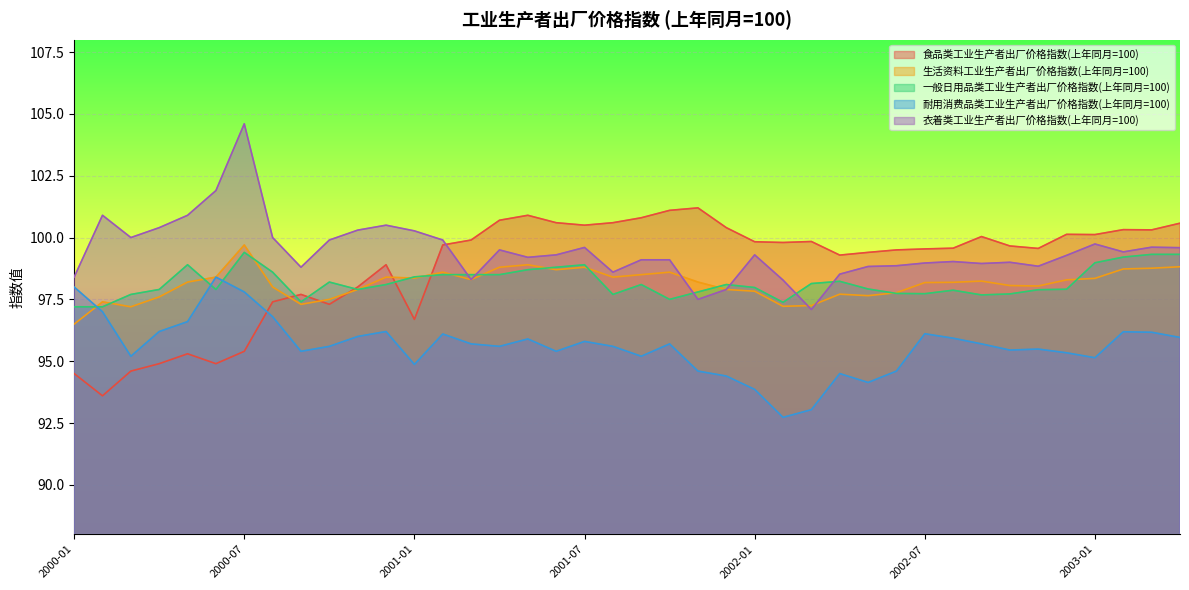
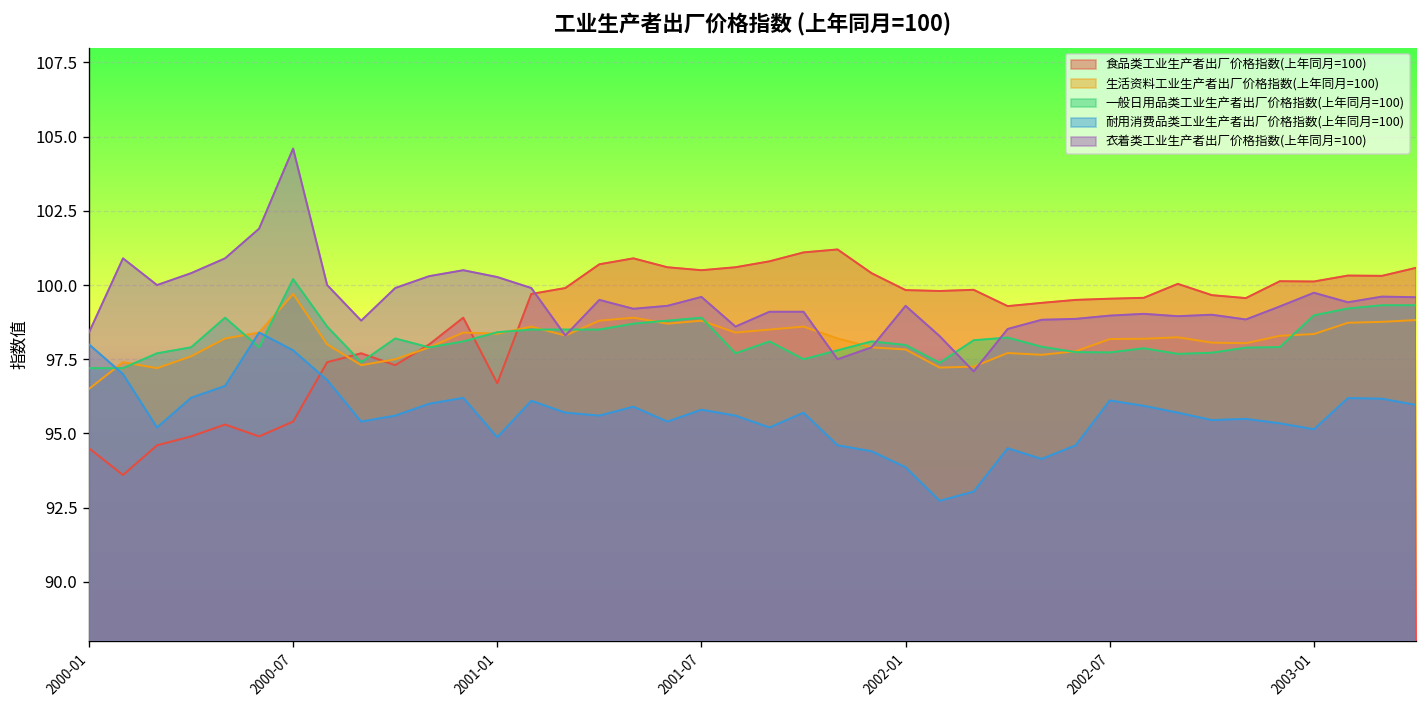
  {
    "食品类工业生产者出厂价格指数(上年同月=100)": {
      "2000-01": 94.5,
      "2000-07": 95.4,
      "2001-01": 96.7,
      "2001-07": 100.5,
      "2002-01": 99.8,
      "2002-07": 99.5,
      "2003-01": 100.1
    },
    "生活资料工业生产者出厂价格指数(上年同月=100)": {
      "2000-01": 96.5,
      "2000-07": 99.7,
      "2002-01": 97.8,
      "2002-07": 98.2,
      "2003-01": 98.4
    },
    "一般日用品类工业生产者出厂价格指数(上年同月=100)": {
      "2000-01": 97.2,
-     "2000-07": 99.4,
+     "2000-07": 100.2,
      "2002-01": 98.0,
      "2002-07": 97.7,
      "2003-01": 99.0
    },
    "耐用消费品类工业生产者出厂价格指数(上年同月=100)": {
      "2000-01": 98.0,
      "2000-07": 97.8,
      "2001-01": 94.9,
      "2001-07": 95.8,
      "2002-01": 93.9,
      "2002-07": 96.1,
      "2003-01": 95.1
    },
    "衣着类工业生产者出厂价格指数(上年同月=100)": {
      "2000-01": 98.4,
      "2000-07": 104.6,
      "2001-01": 100.3,
      "2001-07": 99.6,
      "2002-01": 99.3,
      "2002-07": 99.0,
      "2003-01": 99.7
    }
  }
